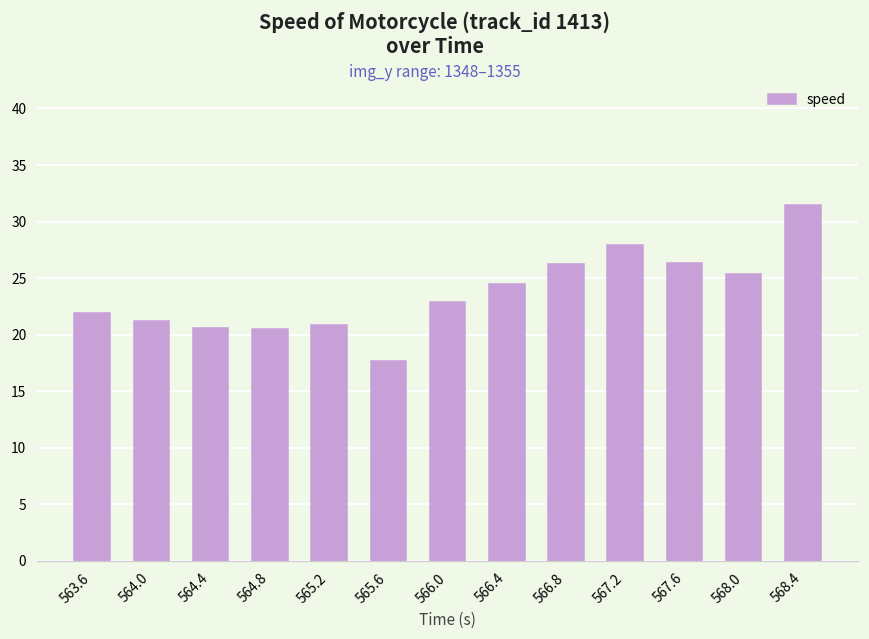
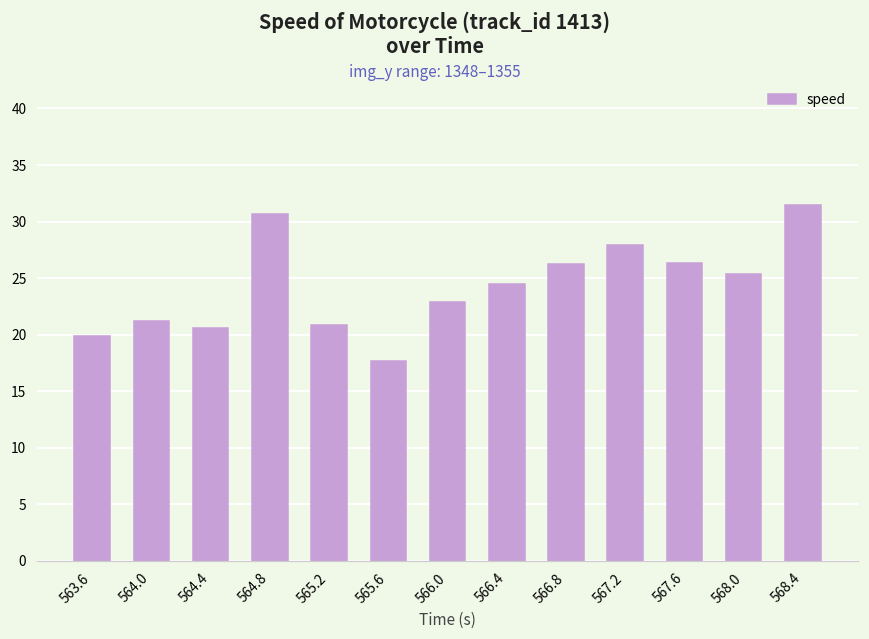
  {
-   "563.6": 21.9,
+   "563.6": 19.9,
    "564.0": 21.2,
    "564.4": 20.6,
-   "564.8": 20.5,
+   "564.8": 30.6,
    "565.2": 20.8,
    "565.6": 17.7,
    "566.0": 22.9,
    "566.4": 24.5,
    "566.8": 26.2,
    "567.2": 27.9,
    "567.6": 26.4,
    "568.0": 25.4,
    "568.4": 31.5
  }
